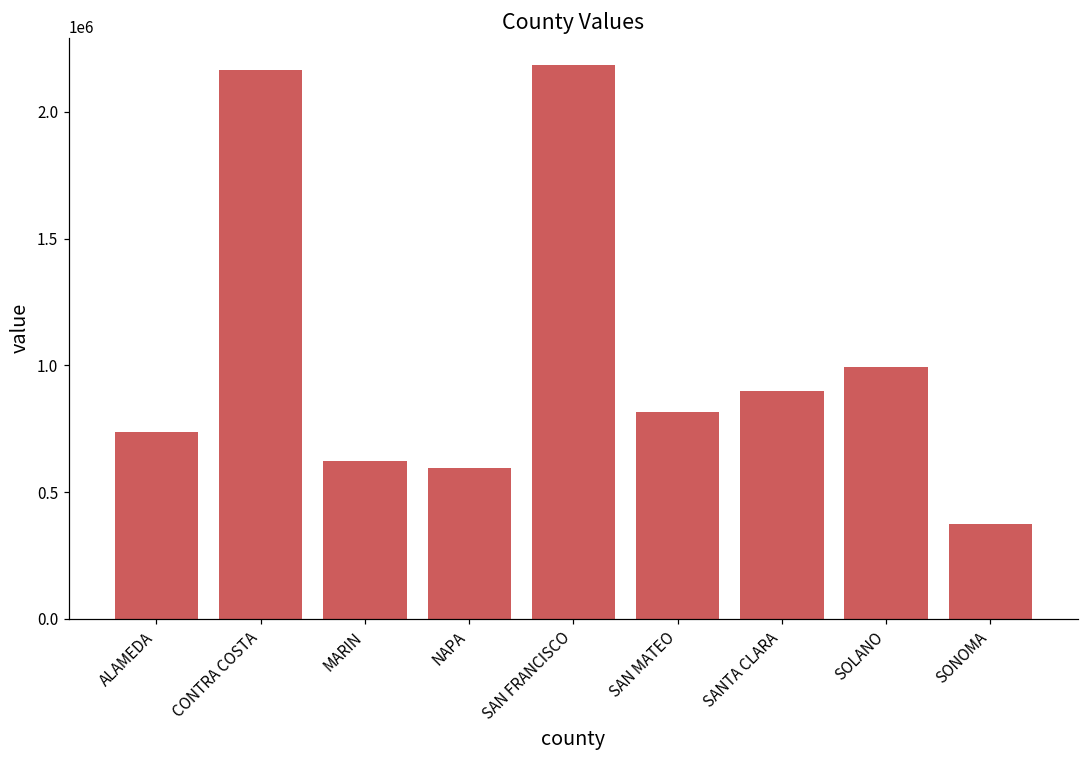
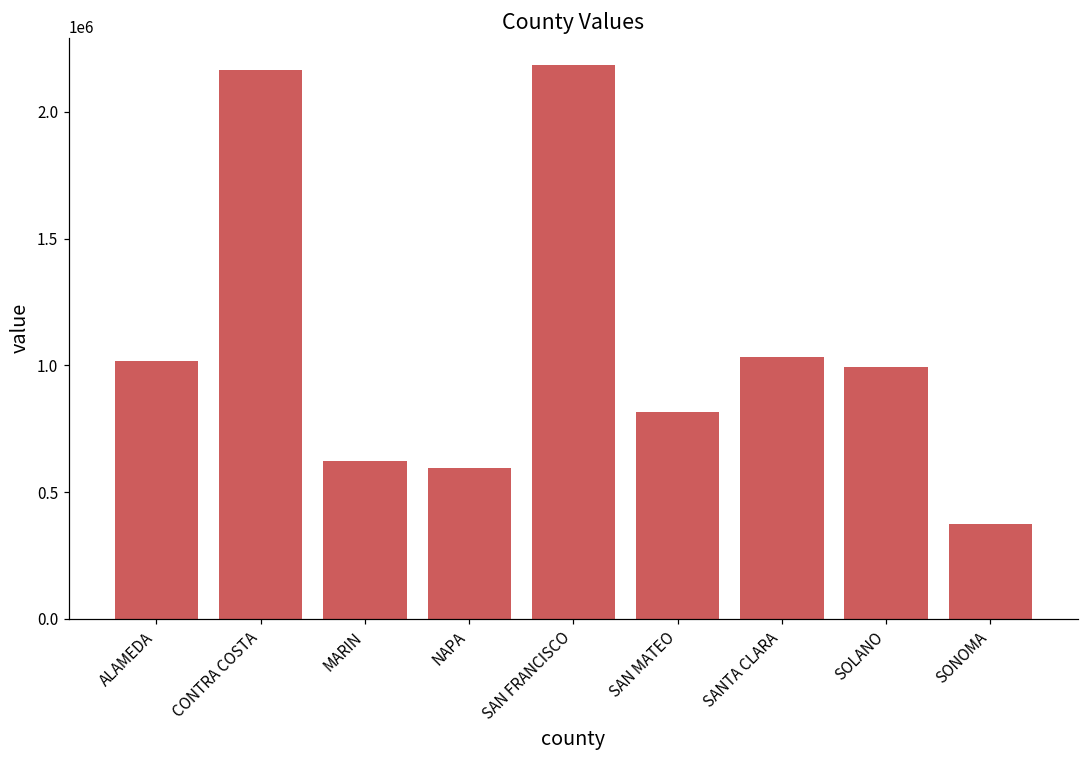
  {
-   "ALAMEDA": 740000,
+   "ALAMEDA": 1020000,
    "CONTRA COSTA": 2170000,
    "MARIN": 620000,
    "NAPA": 600000,
    "SAN FRANCISCO": 2180000,
    "SAN MATEO": 820000,
-   "SANTA CLARA": 900000,
+   "SANTA CLARA": 1030000,
    "SOLANO": 990000,
    "SONOMA": 370000
  }
